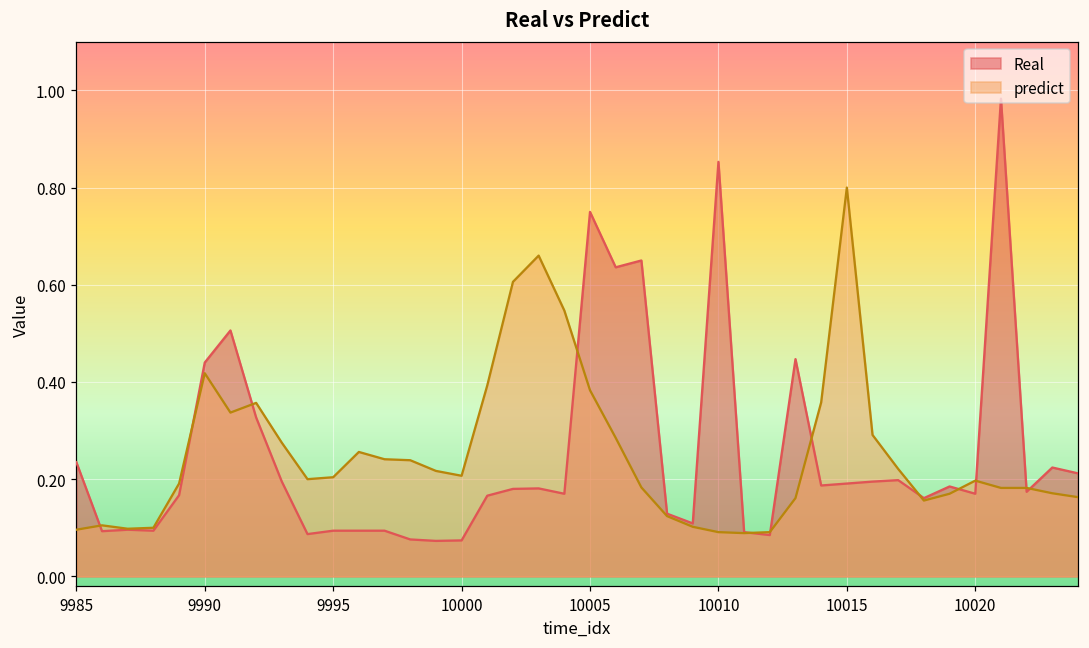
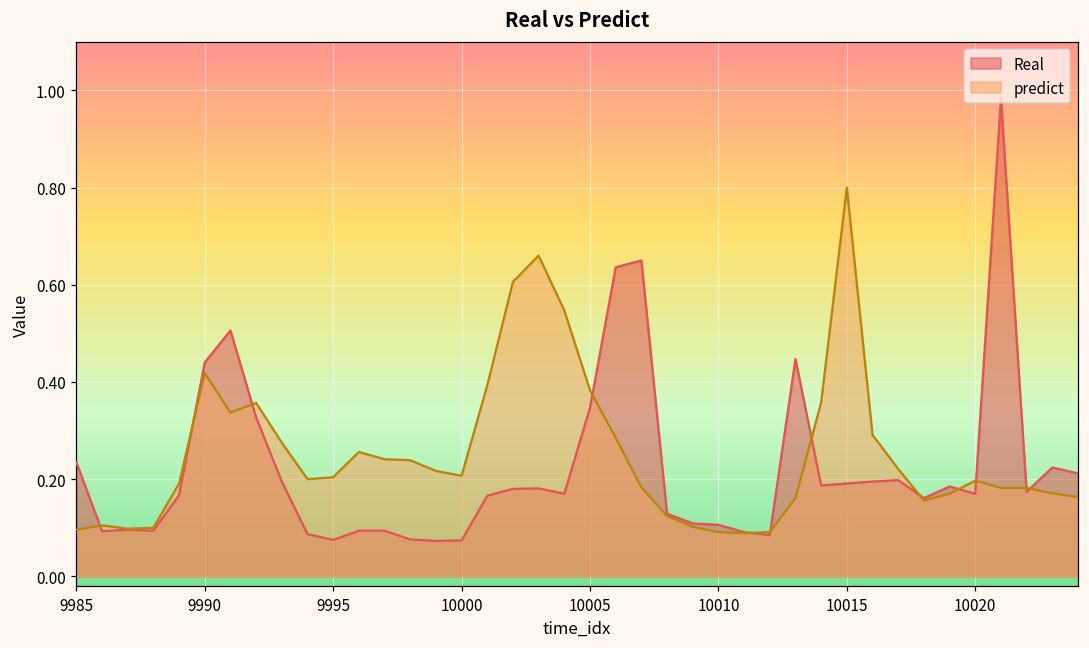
  {
    "Real": {
      "9985": 0.24,
      "9990": 0.44,
-     "9995": 0.09,
+     "9995": 0.08,
      "10000": 0.07,
-     "10005": 0.75,
-     "10010": 0.85,
+     "10005": 0.35,
+     "10010": 0.11,
      "10015": 0.19,
      "10020": 0.17
    },
    "predict": {
      "9985": 0.10,
      "9990": 0.42,
      "9995": 0.20,
      "10000": 0.21,
      "10005": 0.38,
      "10010": 0.09,
      "10015": 0.80,
      "10020": 0.20
    }
  }
